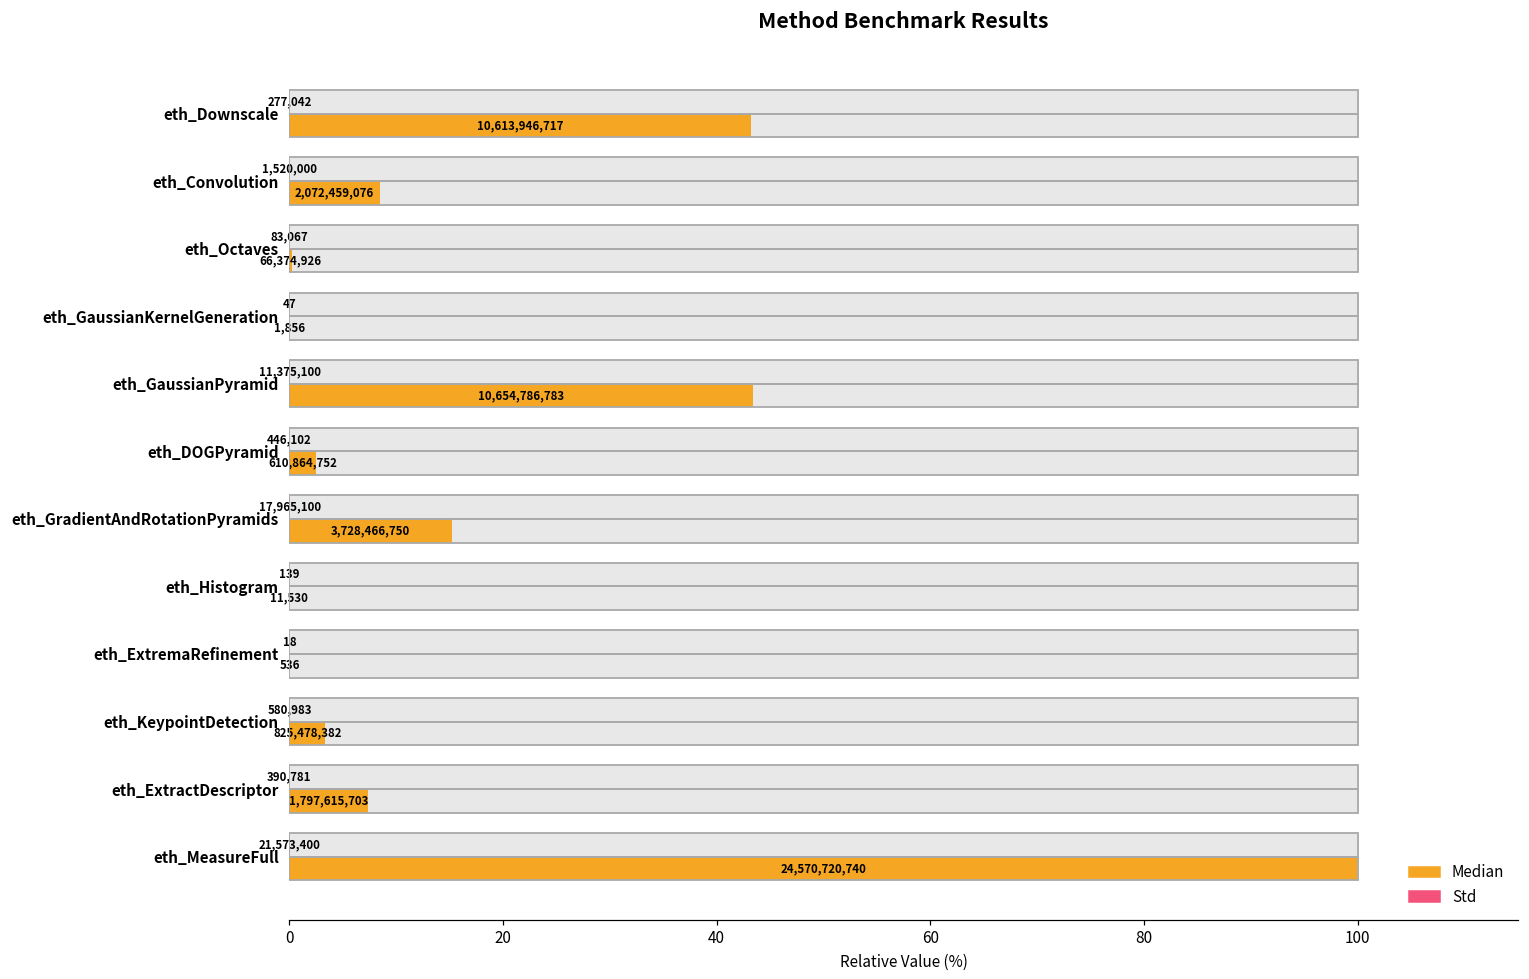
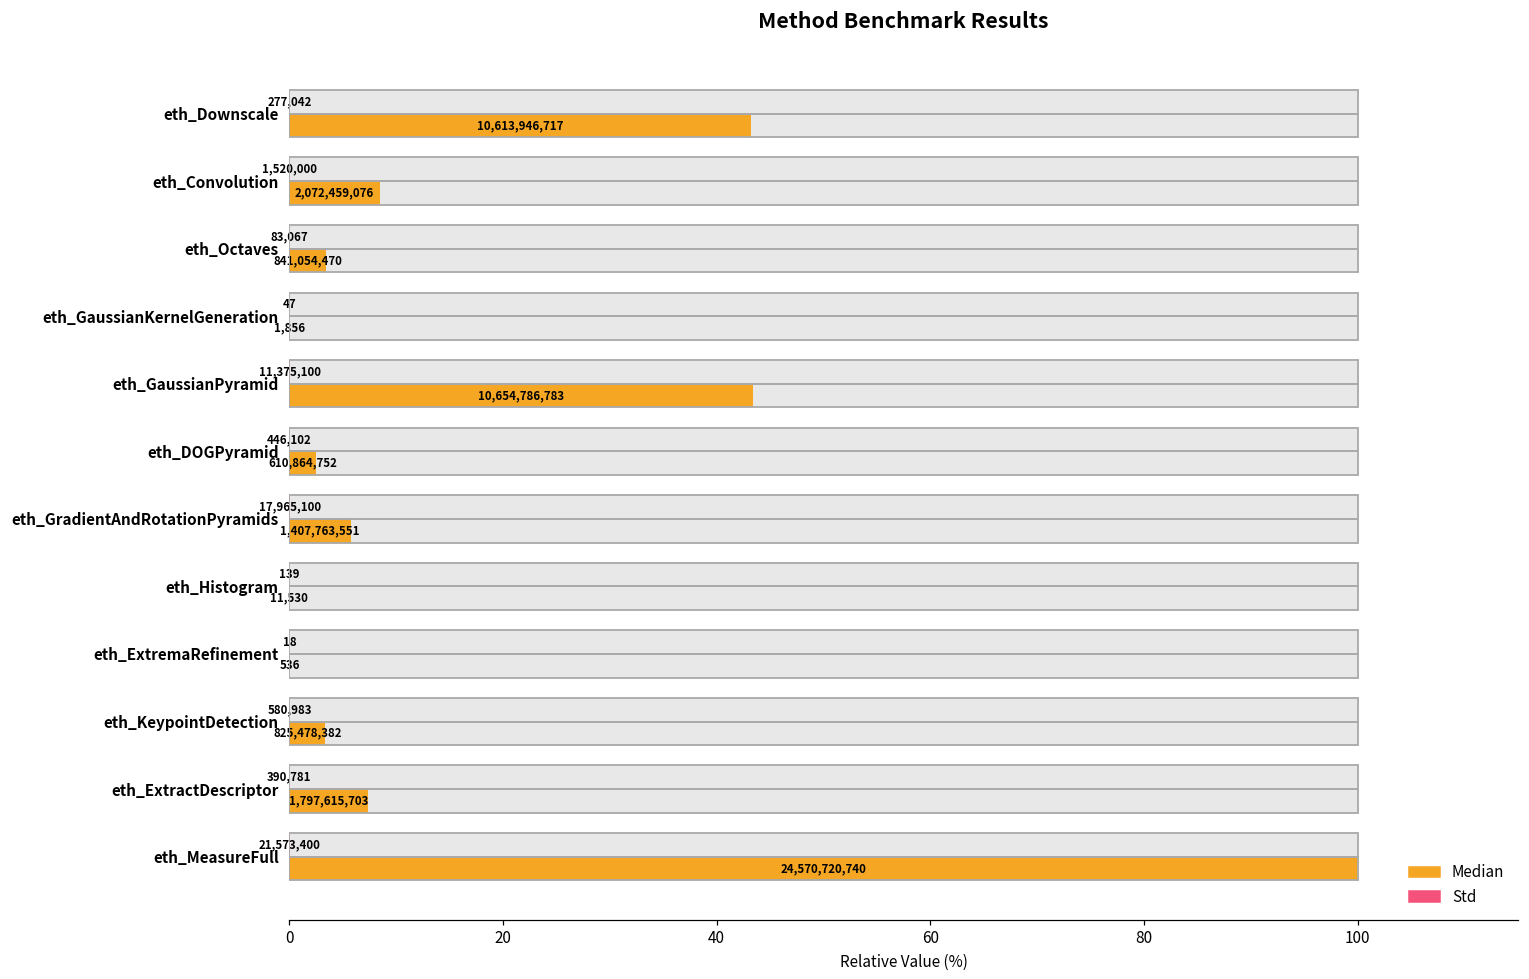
  {
    "Median": {
-     "eth_Octaves": "66,374,926",
-     "eth_GradientAndRotationPyramids": "3,728,466,750"
+     "eth_Octaves": "841,054,470",
+     "eth_GradientAndRotationPyramids": "1,407,763,551"
    }
  }
